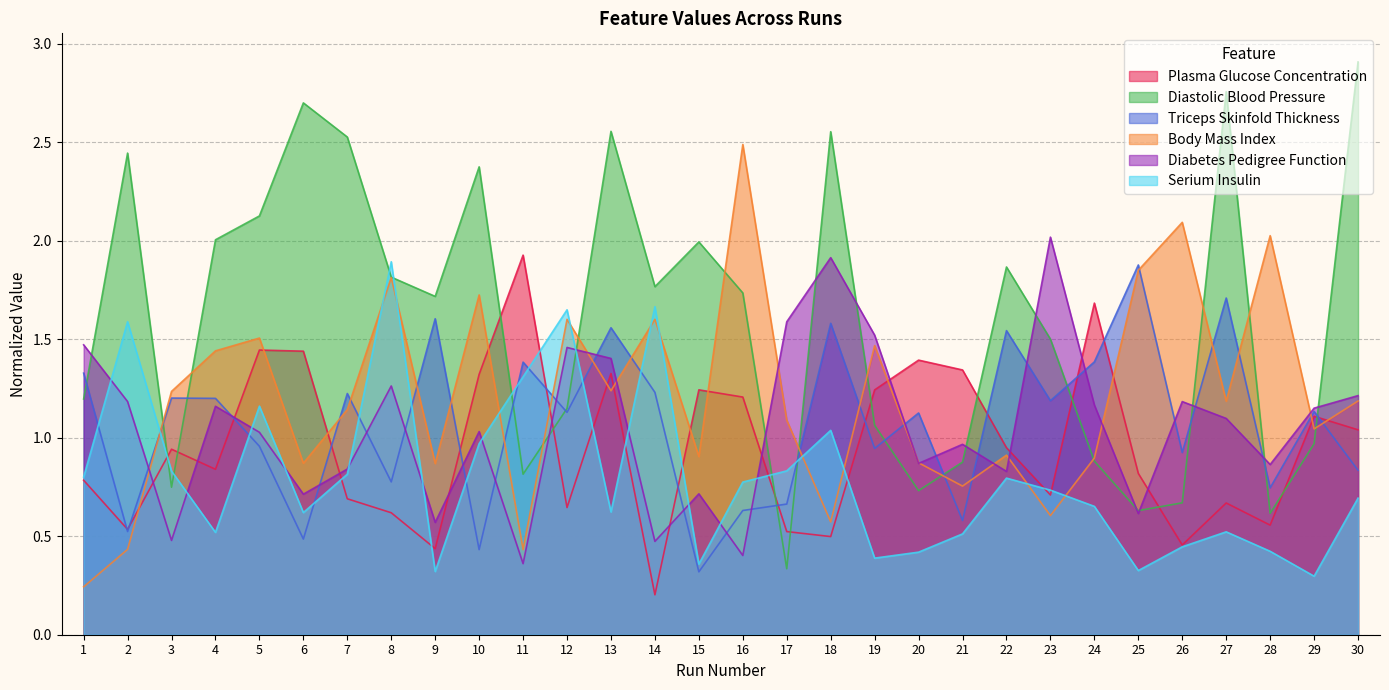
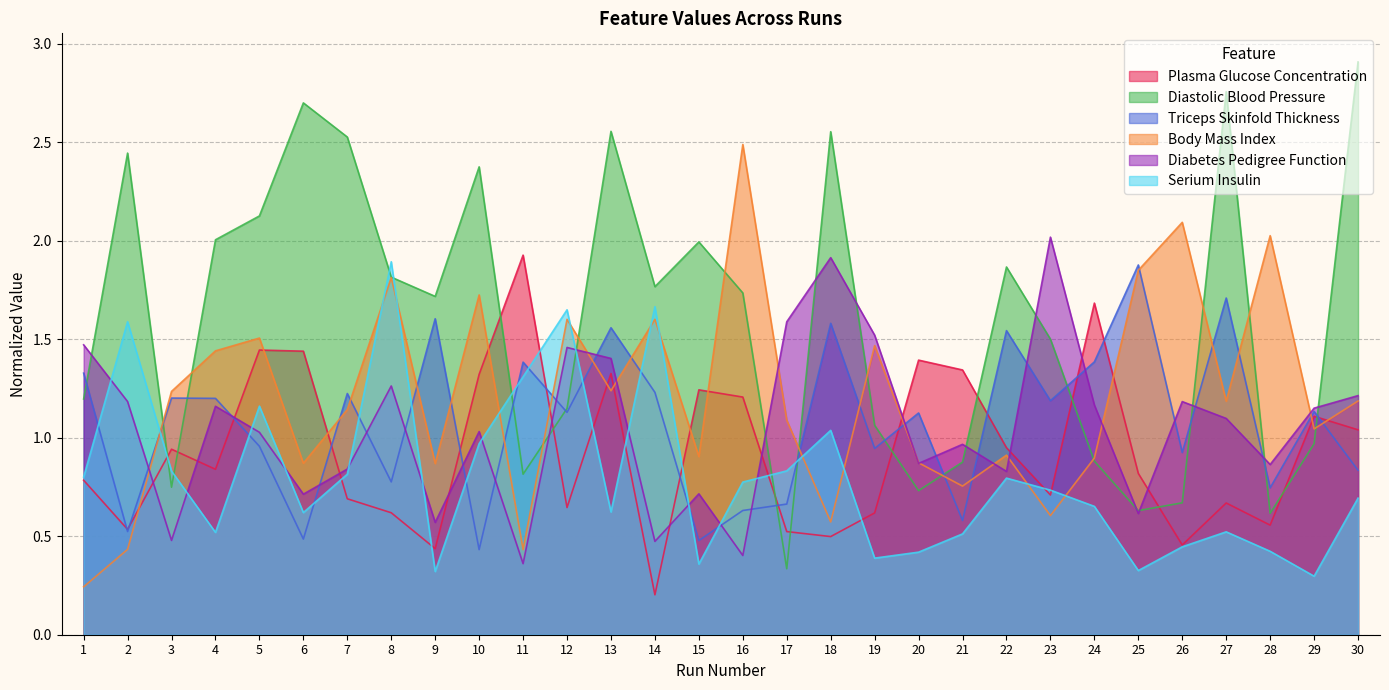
  {
    "Plasma Glucose Concentration": {
      "1": 0.78,
      "3": 0.94,
      "4": 0.84,
      "5": 1.45,
      "6": 1.44,
      "7": 0.69,
      "8": 0.62,
      "9": 0.44,
      "10": 1.32,
      "11": 1.93,
      "12": 0.65,
      "13": 1.33,
      "14": 0.20,
      "15": 1.24,
      "16": 1.21,
      "17": 0.52,
      "18": 0.50,
-     "19": 1.24,
+     "19": 0.62,
      "20": 1.39,
      "21": 1.34,
      "22": 0.95,
      "23": 0.71,
      "24": 1.68,
      "25": 0.82,
      "27": 0.67,
      "28": 0.56,
      "29": 1.11,
      "30": 1.04
    },
    "Diastolic Blood Pressure": {
      "1": 1.20,
      "2": 2.45,
      "3": 0.75,
      "4": 2.01,
      "5": 2.13,
      "6": 2.70,
      "7": 2.53,
      "9": 1.72,
      "10": 2.38,
      "11": 0.82,
      "12": 1.15,
      "13": 2.56,
      "14": 1.77,
      "15": 1.99,
      "16": 1.74,
      "17": 0.33,
      "18": 2.55,
      "19": 1.06,
      "20": 0.73,
      "21": 0.88,
      "22": 1.87,
      "23": 1.50,
      "24": 0.88,
      "25": 0.63,
      "26": 0.67,
      "28": 0.62,
      "29": 0.97
    },
    "Triceps Skinfold Thickness": {
      "1": 1.33,
      "3": 1.20,
      "4": 1.20,
      "5": 0.96,
      "6": 0.49,
      "7": 1.22,
      "8": 0.78,
      "9": 1.60,
      "10": 0.43,
      "11": 1.38,
      "12": 1.13,
      "13": 1.56,
      "14": 1.23,
-     "15": 0.32,
+     "15": 0.48,
      "16": 0.63,
      "17": 0.66,
      "18": 1.58,
      "19": 0.95,
      "20": 1.13,
      "21": 0.58,
      "22": 1.54,
      "23": 1.19,
      "24": 1.39,
      "25": 1.88,
      "26": 0.92,
      "27": 1.71,
      "28": 0.75,
      "29": 1.13,
      "30": 0.83
    },
    "Body Mass Index": {
      "1": 0.24,
      "2": 0.43,
      "3": 1.24,
      "4": 1.44,
      "5": 1.51,
      "6": 0.87,
      "7": 1.14,
      "9": 0.87,
      "10": 1.73,
      "11": 0.43,
      "12": 1.60,
      "13": 1.24,
      "14": 1.60,
      "15": 0.90,
      "16": 2.49,
      "17": 1.09,
      "18": 0.57,
      "19": 1.47,
      "21": 0.75,
      "22": 0.91,
      "23": 0.60,
      "24": 0.90,
      "25": 1.85,
      "26": 2.09,
      "27": 1.19,
      "28": 2.03,
      "29": 1.04,
      "30": 1.19
    },
    "Diabetes Pedigree Function": {
      "1": 1.47,
      "2": 1.18,
      "3": 0.48,
      "4": 1.16,
      "5": 1.03,
      "6": 0.71,
      "7": 0.84,
      "8": 1.26,
      "9": 0.57,
      "10": 1.03,
      "11": 0.36,
      "12": 1.46,
      "13": 1.40,
      "14": 0.47,
      "15": 0.72,
      "16": 0.40,
      "17": 1.59,
      "18": 1.91,
      "19": 1.52,
      "21": 0.97,
      "22": 0.83,
      "23": 2.02,
      "24": 1.17,
      "25": 0.62,
      "26": 1.18,
      "27": 1.10,
      "28": 0.86,
      "29": 1.15,
      "30": 1.21
    },
    "Serium Insulin": {
      "1": 0.80,
      "2": 1.59,
      "3": 0.83,
      "4": 0.52,
      "5": 1.16,
      "6": 0.62,
      "7": 0.82,
      "8": 1.89,
      "9": 0.32,
      "10": 0.97,
      "11": 1.31,
      "12": 1.65,
      "13": 0.62,
      "14": 1.67,
      "15": 0.36,
      "16": 0.78,
      "17": 0.83,
      "18": 1.04,
      "19": 0.39,
      "20": 0.42,
      "21": 0.51,
      "22": 0.80,
      "23": 0.73,
      "24": 0.65,
      "25": 0.33,
      "27": 0.52,
      "28": 0.42,
      "29": 0.30,
      "30": 0.69
    }
  }
